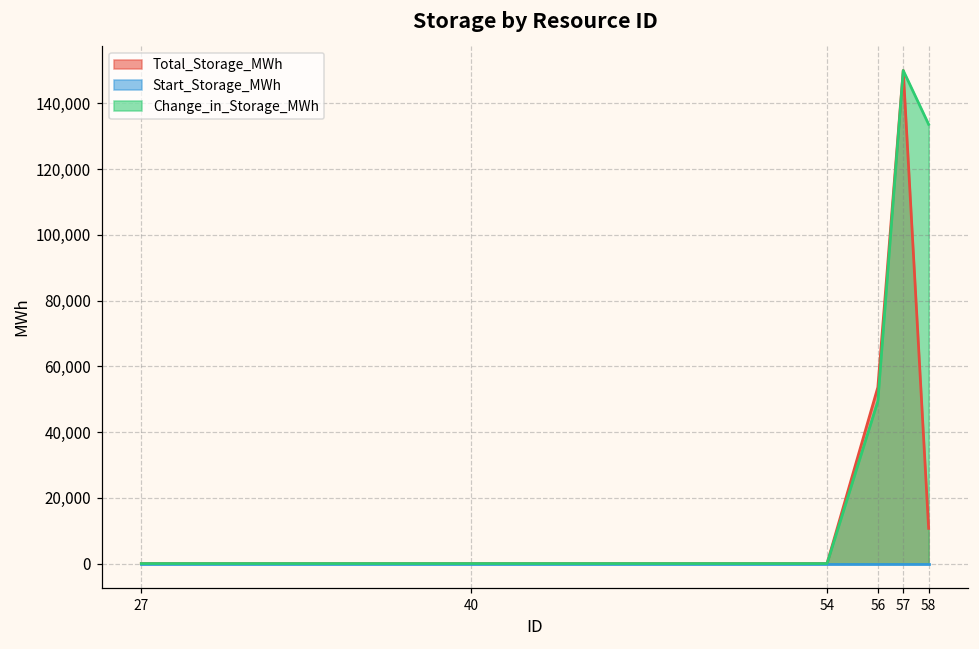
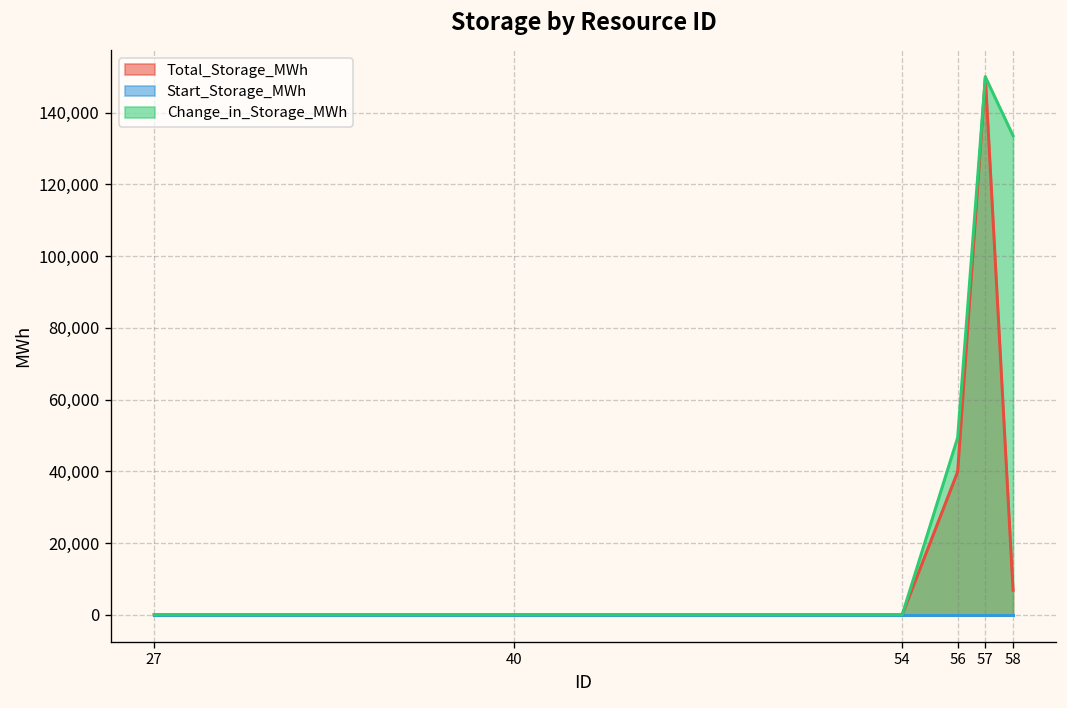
  {
    "Total_Storage_MWh": {
-     "56": "54,000",
-     "58": "11,000"
+     "56": "40,000",
+     "58": "7,000"
    },
    "Start_Storage_MWh": {
      "56": "0",
      "57": "0",
      "58": "0"
    },
    "Change_in_Storage_MWh": {
      "56": "49,000",
      "58": "134,000"
    }
  }
